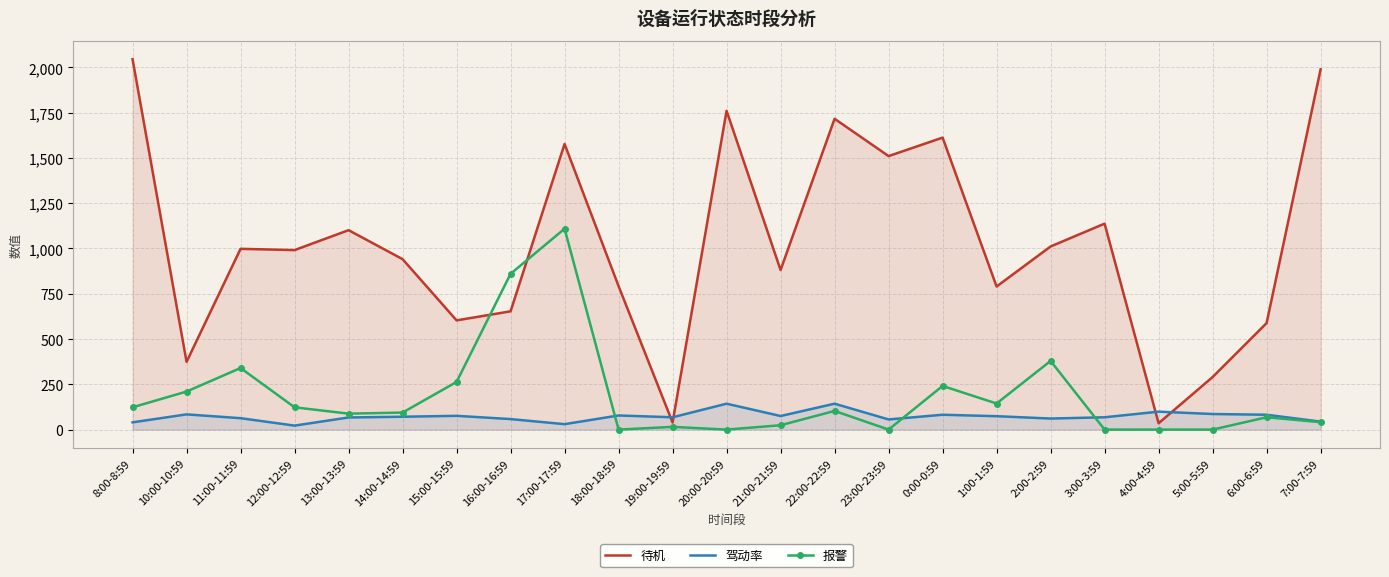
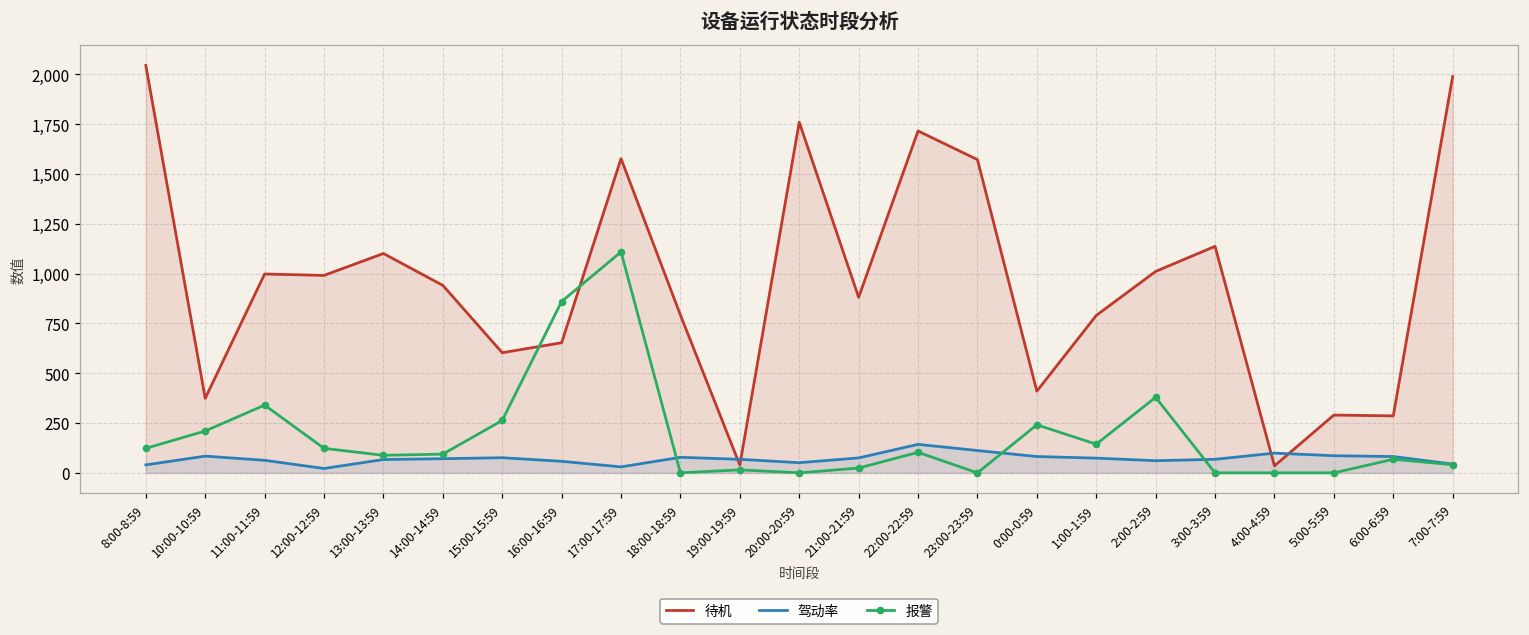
  {
    "待机": {
      "8:00-8:59": "2,050",
      "10:00-10:59": "370",
      "11:00-11:59": "1,000",
      "12:00-12:59": "990",
      "13:00-13:59": "1,100",
      "14:00-14:59": "940",
      "15:00-15:59": "600",
      "16:00-16:59": "650",
      "17:00-17:59": "1,580",
      "18:00-18:59": "790",
      "19:00-19:59": "40",
      "20:00-20:59": "1,760",
      "21:00-21:59": "880",
      "22:00-22:59": "1,720",
-     "23:00-23:59": "1,510",
-     "0:00-0:59": "1,610",
+     "23:00-23:59": "1,570",
+     "0:00-0:59": "410",
      "1:00-1:59": "790",
      "2:00-2:59": "1,010",
      "3:00-3:59": "1,140",
      "4:00-4:59": "40",
      "5:00-5:59": "290",
-     "6:00-6:59": "590",
+     "6:00-6:59": "290",
      "7:00-7:59": "1,990"
    },
    "驾动率": {
      "8:00-8:59": "40",
      "10:00-10:59": "80",
      "11:00-11:59": "60",
      "12:00-12:59": "20",
      "13:00-13:59": "70",
      "14:00-14:59": "70",
      "15:00-15:59": "80",
      "16:00-16:59": "60",
      "17:00-17:59": "30",
      "18:00-18:59": "80",
      "19:00-19:59": "70",
-     "20:00-20:59": "140",
+     "20:00-20:59": "50",
      "21:00-21:59": "80",
      "22:00-22:59": "140",
-     "23:00-23:59": "60",
+     "23:00-23:59": "110",
      "0:00-0:59": "80",
      "1:00-1:59": "70",
      "2:00-2:59": "60",
      "3:00-3:59": "70",
      "4:00-4:59": "100",
      "5:00-5:59": "90",
      "6:00-6:59": "80"
    },
    "报警": {
      "8:00-8:59": "120",
      "10:00-10:59": "210",
      "11:00-11:59": "340",
      "12:00-12:59": "120",
      "13:00-13:59": "90",
      "14:00-14:59": "90",
      "15:00-15:59": "260",
      "16:00-16:59": "860",
      "17:00-17:59": "1,110",
      "18:00-18:59": "0",
      "19:00-19:59": "20",
      "20:00-20:59": "0",
      "21:00-21:59": "20",
      "22:00-22:59": "100",
      "23:00-23:59": "0",
      "0:00-0:59": "240",
      "1:00-1:59": "140",
      "2:00-2:59": "380",
      "3:00-3:59": "0",
      "4:00-4:59": "0",
      "5:00-5:59": "0",
      "6:00-6:59": "70"
    }
  }
